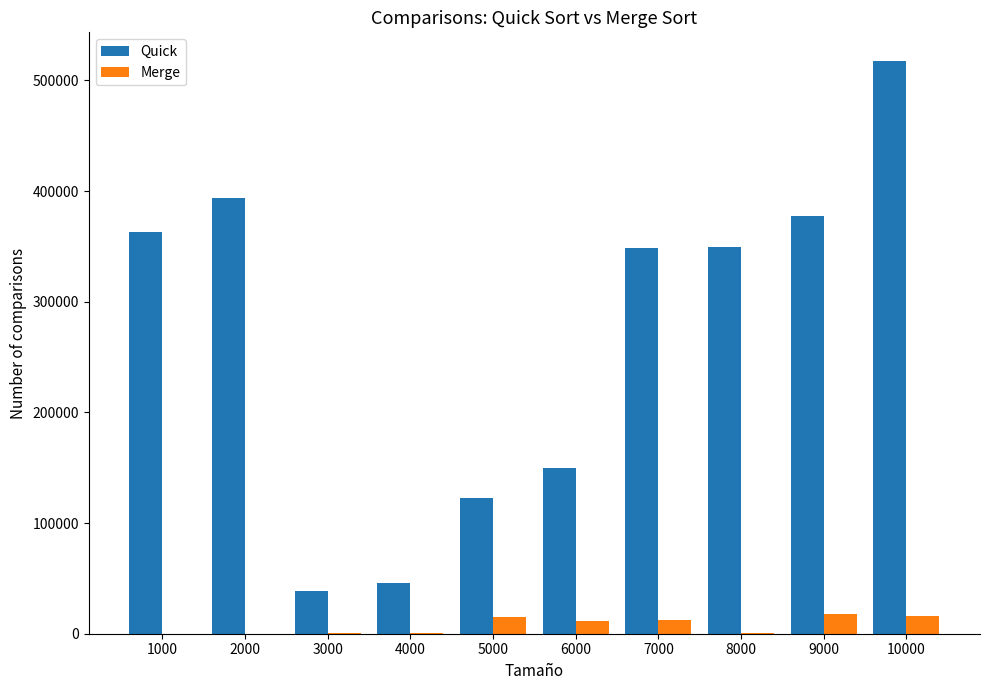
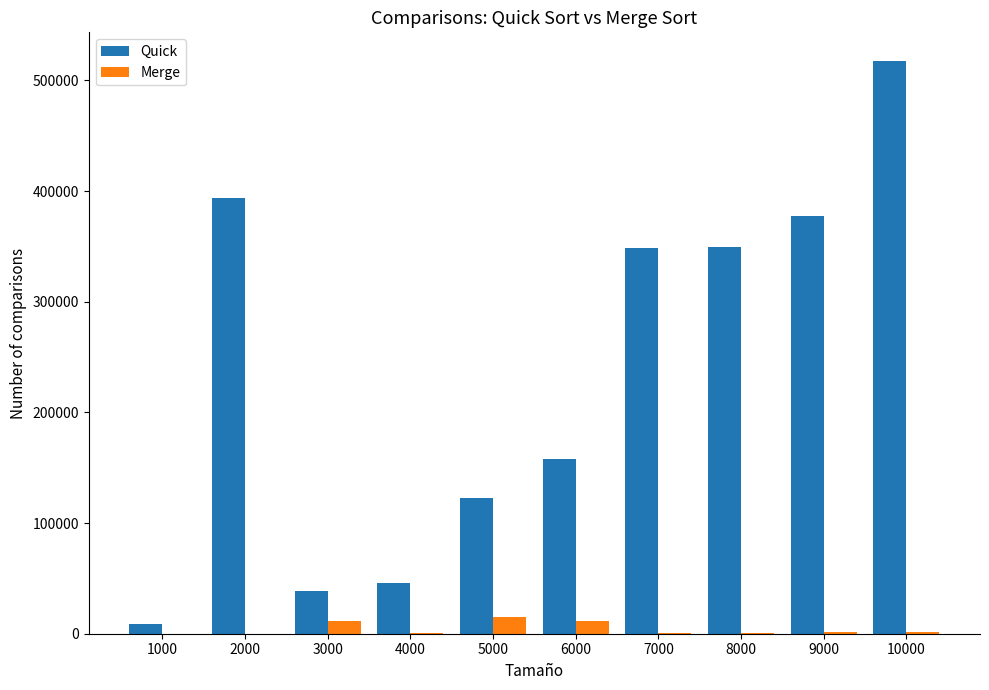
  {
    "Quick": {
-     "1000": 363000,
+     "1000": 8000,
      "2000": 393000,
      "3000": 38000,
      "4000": 46000,
      "5000": 123000,
-     "6000": 150000,
+     "6000": 158000,
      "7000": 349000,
      "8000": 349000,
      "9000": 378000,
      "10000": 518000
    },
    "Merge": {
-     "3000": 0,
+     "3000": 12000,
      "5000": 15000,
      "6000": 12000,
-     "7000": 12000,
-     "9000": 18000,
-     "10000": 16000
+     "7000": 1000,
+     "9000": 1000,
+     "10000": 1000
    }
  }
